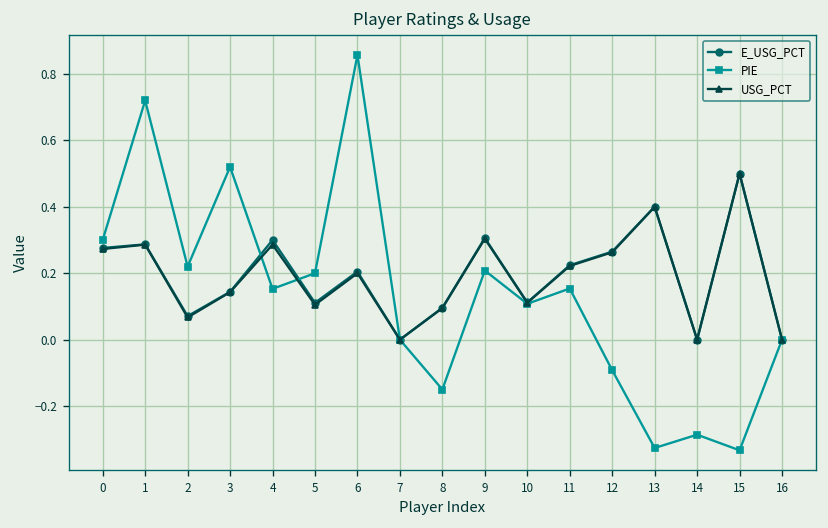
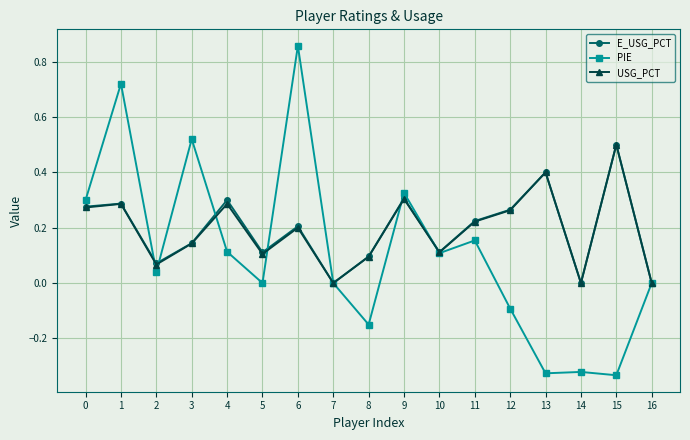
  {
    "PIE": {
      "0": 0.30,
      "1": 0.72,
-     "2": 0.22,
+     "2": 0.04,
      "3": 0.52,
-     "4": 0.15,
-     "5": 0.2,
+     "4": 0.11,
+     "5": 0.0,
      "6": 0.86,
      "8": -0.15,
-     "9": 0.21,
+     "9": 0.33,
      "11": 0.15,
      "12": -0.09,
      "13": -0.33,
-     "14": -0.29,
+     "14": -0.32,
      "15": -0.33
    }
  }
